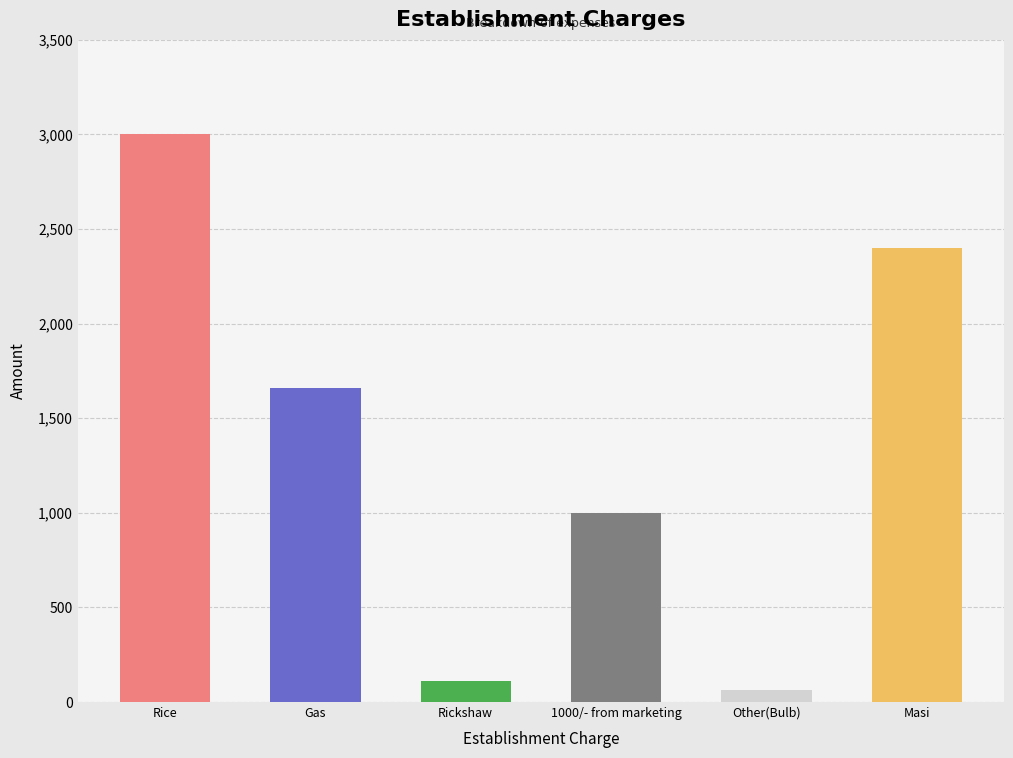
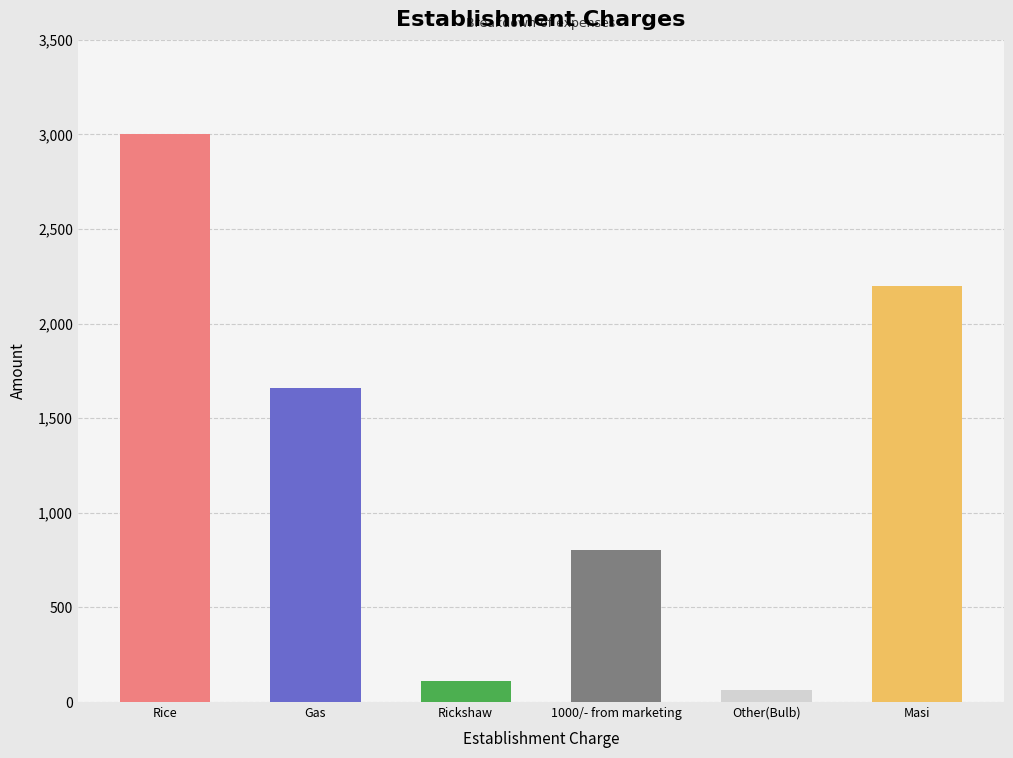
  {
    "Rice": "3,000",
    "Gas": "1,660",
    "Rickshaw": "110",
-   "1000/- from marketing": "1,000",
+   "1000/- from marketing": "810",
    "Other(Bulb)": "60",
-   "Masi": "2,400"
+   "Masi": "2,200"
  }
